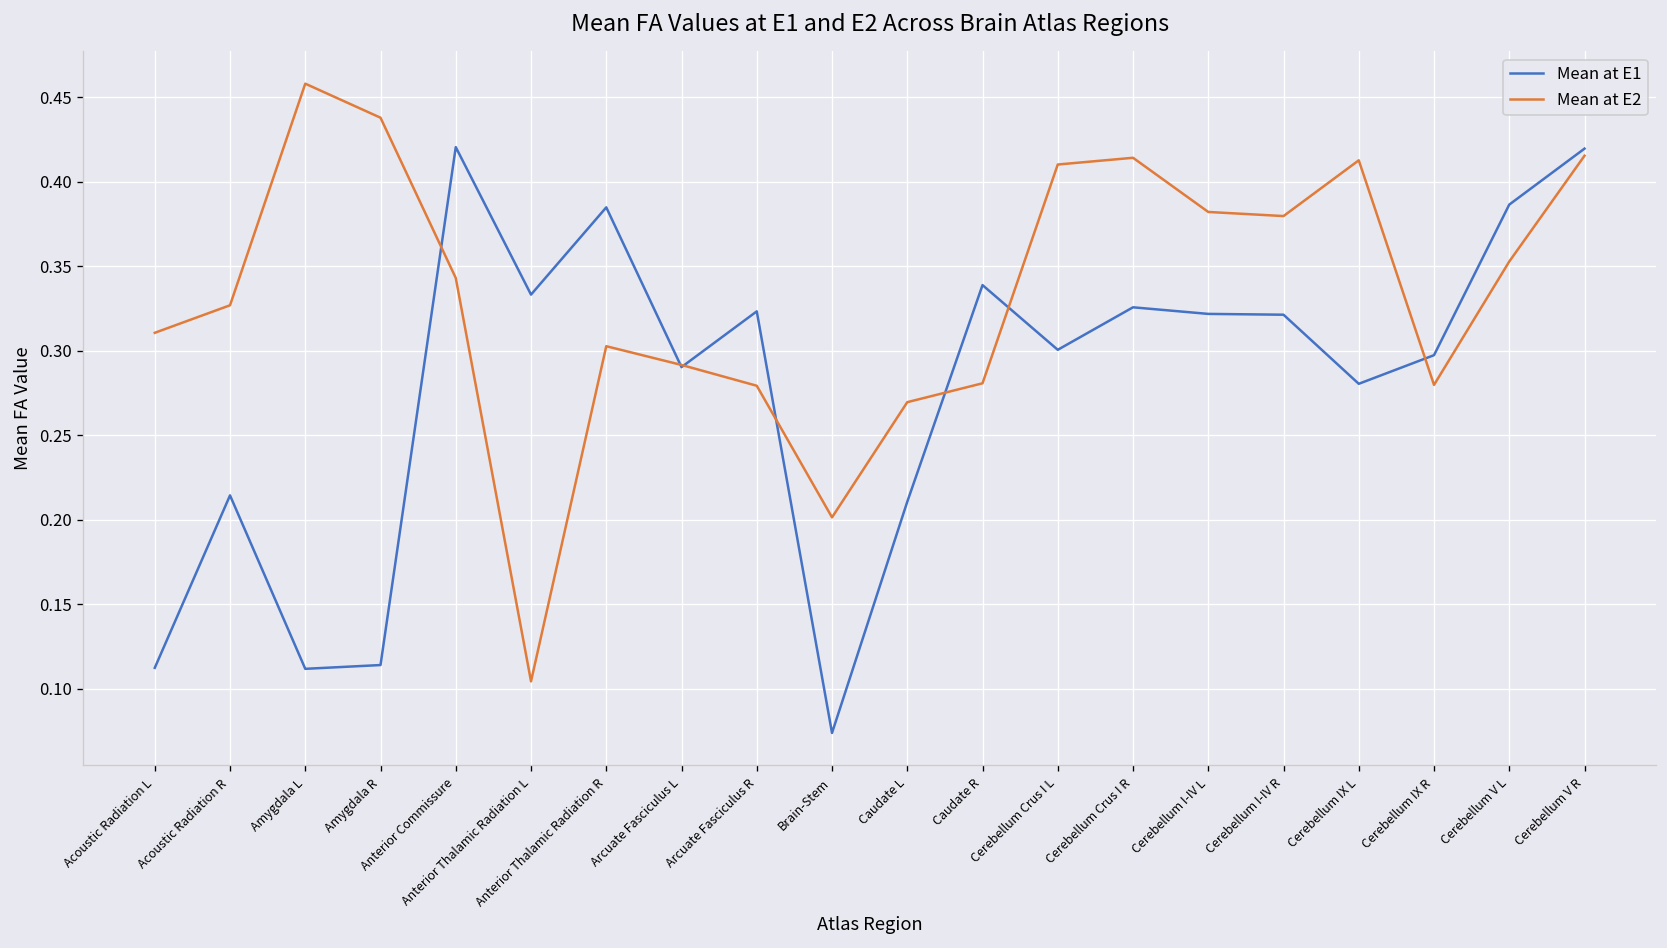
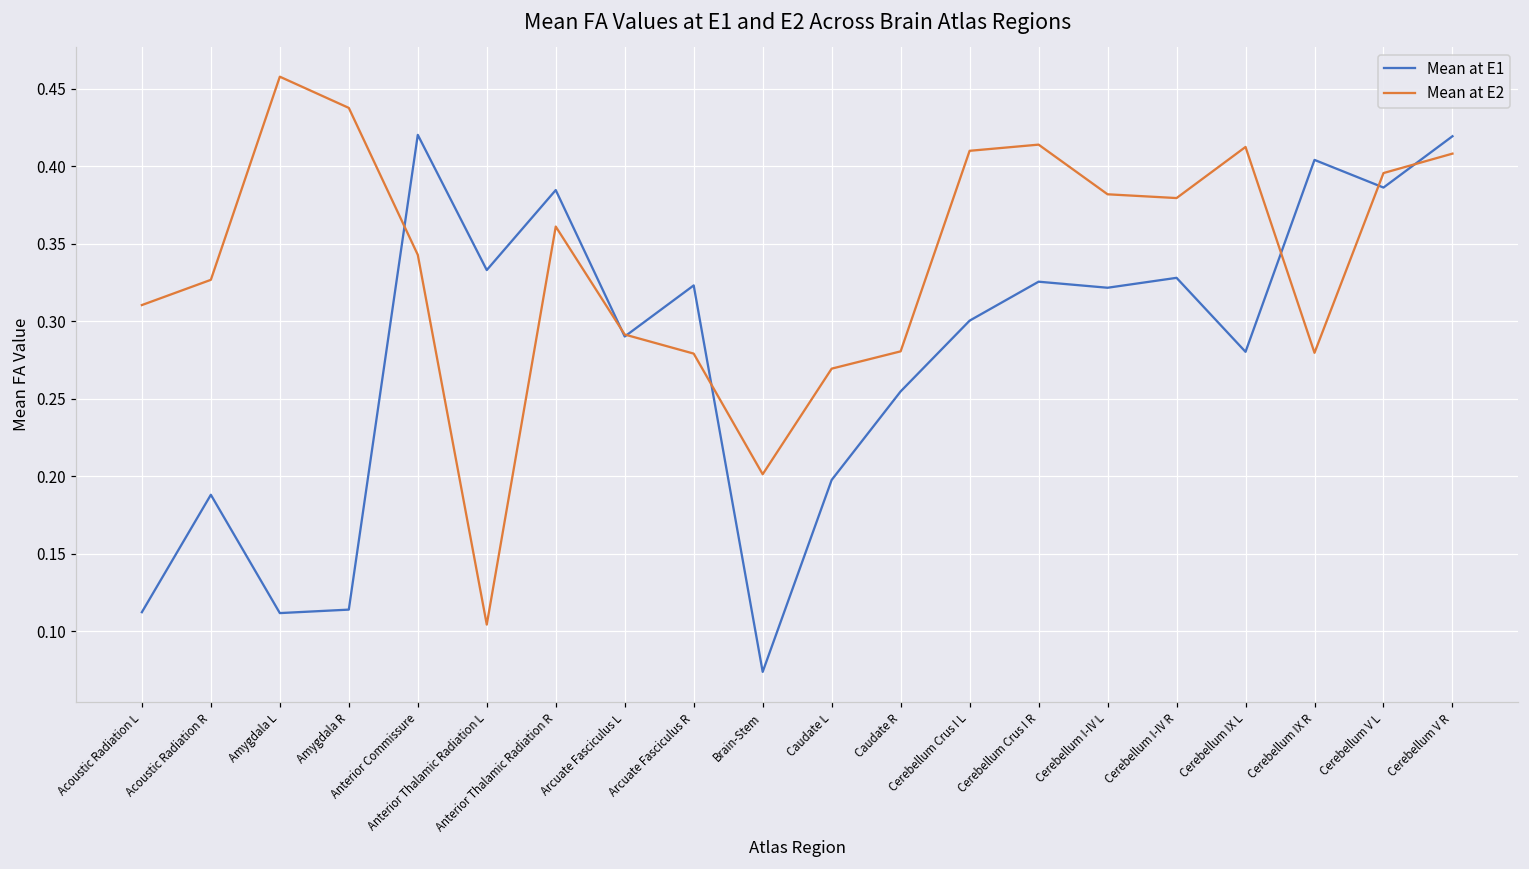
  {
    "Mean at E1": {
      "Acoustic Radiation L": 0.112,
-     "Acoustic Radiation R": 0.214,
+     "Acoustic Radiation R": 0.188,
      "Amygdala L": 0.112,
      "Amygdala R": 0.114,
      "Anterior Commissure": 0.420,
      "Anterior Thalamic Radiation L": 0.333,
      "Anterior Thalamic Radiation R": 0.385,
      "Arcuate Fasciculus R": 0.323,
      "Brain-Stem": 0.074,
-     "Caudate L": 0.211,
-     "Caudate R": 0.339,
+     "Caudate L": 0.198,
+     "Caudate R": 0.255,
      "Cerebellum Crus I L": 0.300,
      "Cerebellum Crus I R": 0.326,
      "Cerebellum I-IV L": 0.322,
-     "Cerebellum I-IV R": 0.321,
+     "Cerebellum I-IV R": 0.328,
      "Cerebellum IX L": 0.280,
-     "Cerebellum IX R": 0.297,
+     "Cerebellum IX R": 0.404,
      "Cerebellum V L": 0.386,
      "Cerebellum V R": 0.420
    },
    "Mean at E2": {
      "Acoustic Radiation L": 0.311,
      "Acoustic Radiation R": 0.327,
      "Amygdala L": 0.458,
      "Amygdala R": 0.438,
      "Anterior Commissure": 0.343,
      "Anterior Thalamic Radiation L": 0.104,
-     "Anterior Thalamic Radiation R": 0.303,
+     "Anterior Thalamic Radiation R": 0.361,
      "Arcuate Fasciculus R": 0.279,
      "Brain-Stem": 0.201,
      "Caudate L": 0.270,
      "Caudate R": 0.281,
      "Cerebellum Crus I L": 0.410,
      "Cerebellum Crus I R": 0.414,
      "Cerebellum I-IV L": 0.382,
      "Cerebellum I-IV R": 0.380,
      "Cerebellum IX L": 0.413,
      "Cerebellum IX R": 0.280,
-     "Cerebellum V L": 0.353,
-     "Cerebellum V R": 0.415
+     "Cerebellum V L": 0.396,
+     "Cerebellum V R": 0.408
    }
  }
